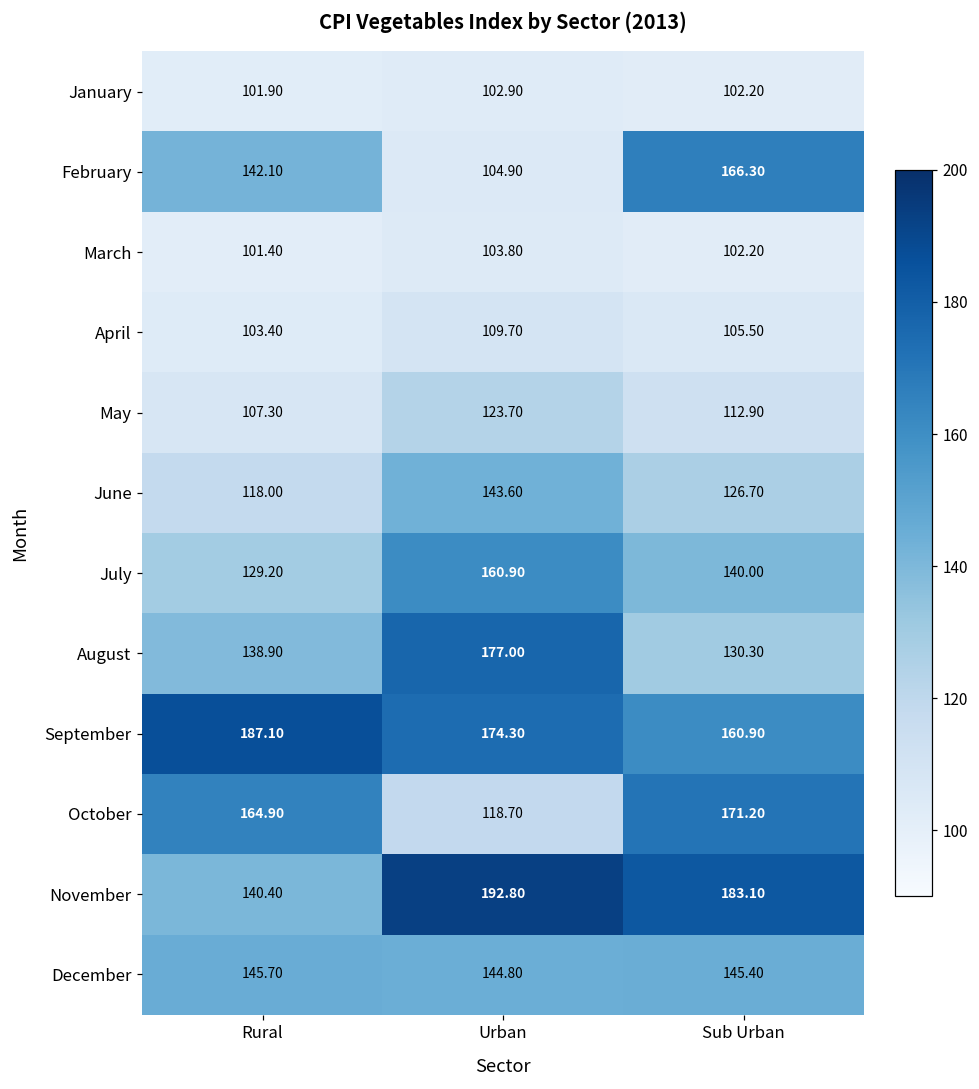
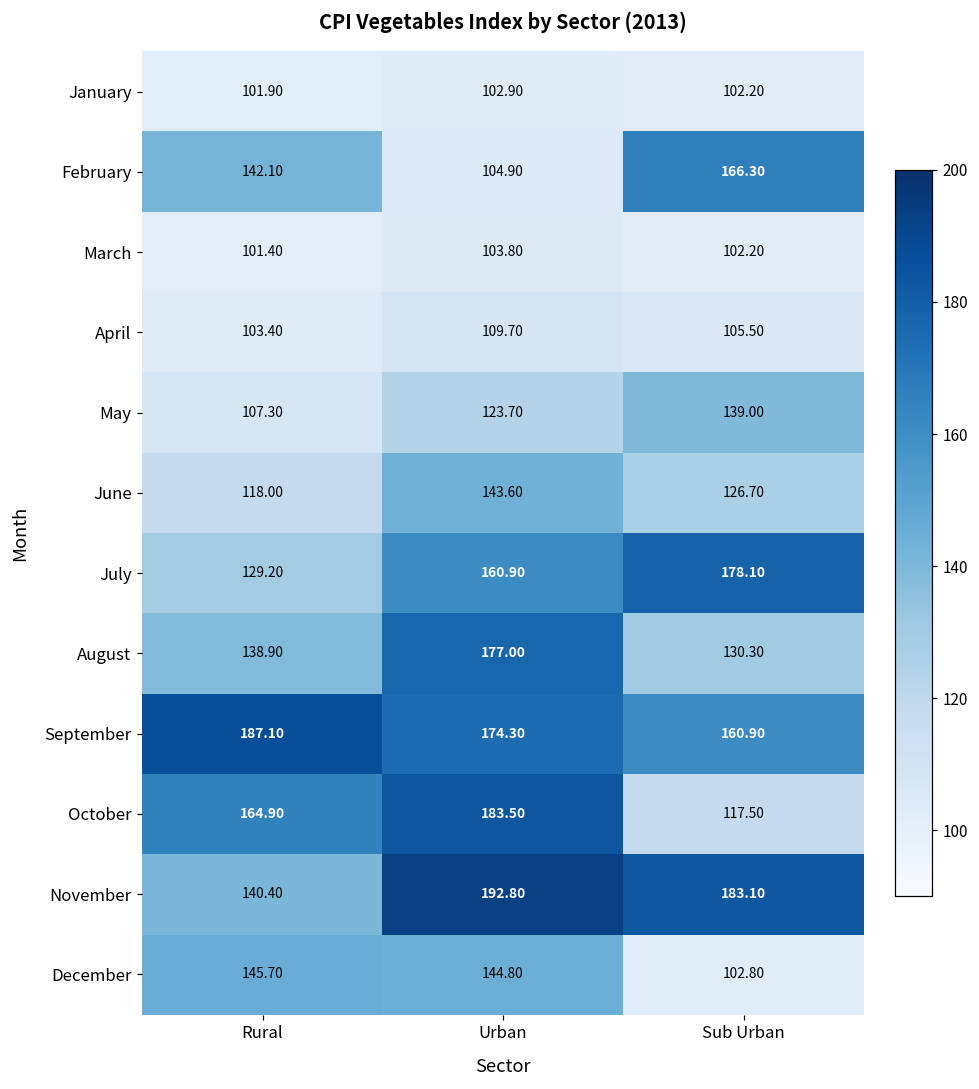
  {
    "January": {
      "Rural": 101.90,
      "Urban": 102.90,
      "Sub Urban": 102.20
    },
    "February": {
      "Rural": 142.10,
      "Urban": 104.90,
      "Sub Urban": 166.30
    },
    "March": {
      "Rural": 101.40,
      "Urban": 103.80,
      "Sub Urban": 102.20
    },
    "April": {
      "Rural": 103.40,
      "Urban": 109.70,
      "Sub Urban": 105.50
    },
    "May": {
      "Rural": 107.30,
      "Urban": 123.70,
-     "Sub Urban": 112.90
+     "Sub Urban": 139.00
    },
    "June": {
      "Rural": 118.00,
      "Urban": 143.60,
      "Sub Urban": 126.70
    },
    "July": {
      "Rural": 129.20,
      "Urban": 160.90,
-     "Sub Urban": 140.00
+     "Sub Urban": 178.10
    },
    "August": {
      "Rural": 138.90,
      "Urban": 177.00,
      "Sub Urban": 130.30
    },
    "September": {
      "Rural": 187.10,
      "Urban": 174.30,
      "Sub Urban": 160.90
    },
    "October": {
      "Rural": 164.90,
-     "Urban": 118.70,
-     "Sub Urban": 171.20
+     "Urban": 183.50,
+     "Sub Urban": 117.50
    },
    "November": {
      "Rural": 140.40,
      "Urban": 192.80,
      "Sub Urban": 183.10
    },
    "December": {
      "Rural": 145.70,
      "Urban": 144.80,
-     "Sub Urban": 145.40
+     "Sub Urban": 102.80
    }
  }
